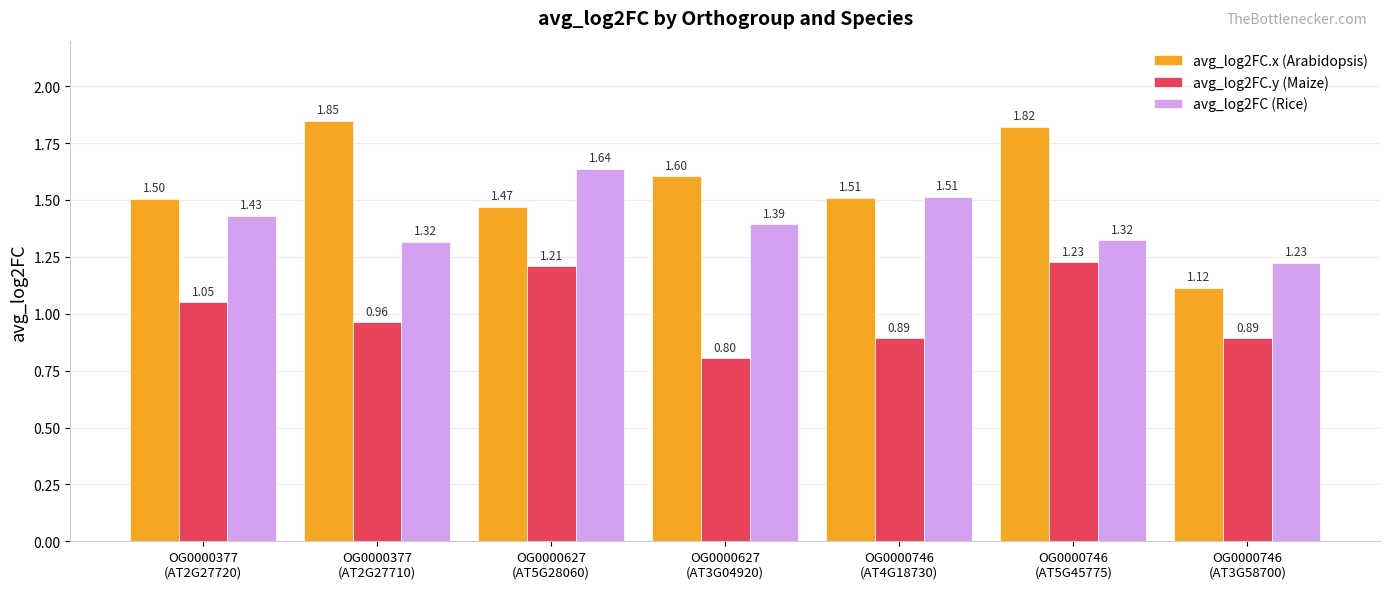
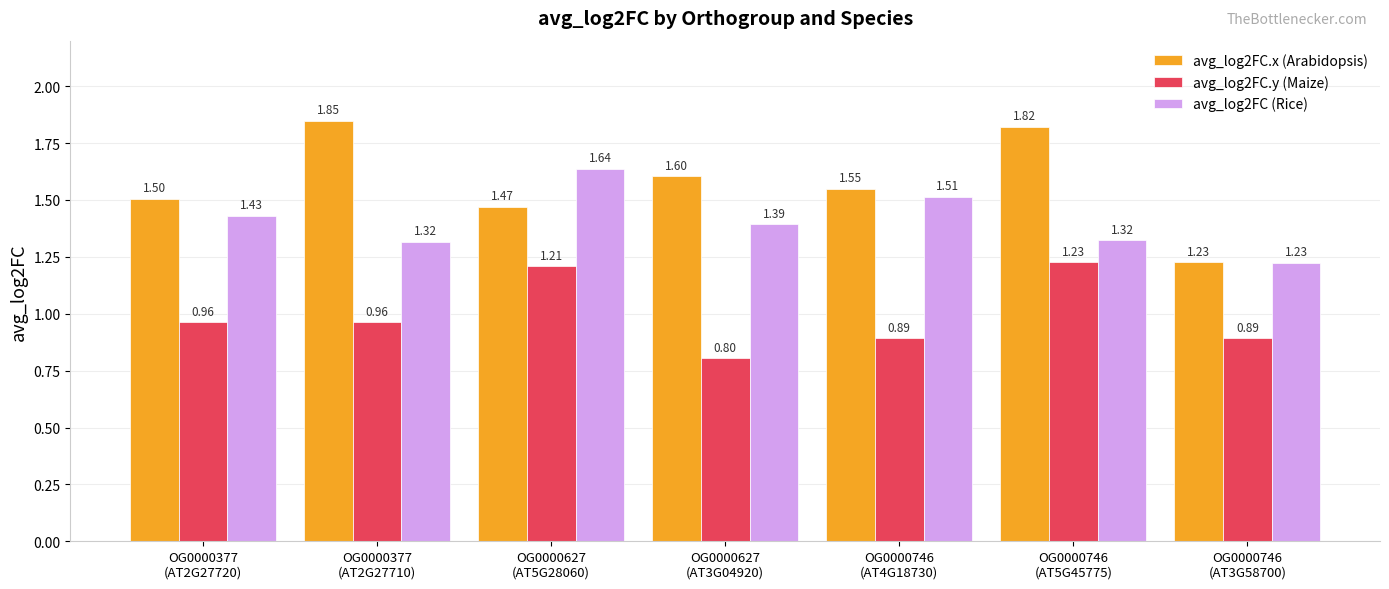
  {
    "avg_log2FC.x (Arabidopsis)": {
      "OG0000377 (AT2G27720)": 1.50,
      "OG0000377 (AT2G27710)": 1.85,
      "OG0000627 (AT5G28060)": 1.47,
      "OG0000627 (AT3G04920)": 1.60,
-     "OG0000746 (AT4G18730)": 1.51,
+     "OG0000746 (AT4G18730)": 1.55,
      "OG0000746 (AT5G45775)": 1.82,
-     "OG0000746 (AT3G58700)": 1.12
+     "OG0000746 (AT3G58700)": 1.23
    },
    "avg_log2FC.y (Maize)": {
-     "OG0000377 (AT2G27720)": 1.05,
+     "OG0000377 (AT2G27720)": 0.96,
      "OG0000377 (AT2G27710)": 0.96,
      "OG0000627 (AT5G28060)": 1.21,
      "OG0000627 (AT3G04920)": 0.80,
      "OG0000746 (AT4G18730)": 0.89,
      "OG0000746 (AT5G45775)": 1.23,
      "OG0000746 (AT3G58700)": 0.89
    },
    "avg_log2FC (Rice)": {
      "OG0000377 (AT2G27720)": 1.43,
      "OG0000377 (AT2G27710)": 1.32,
      "OG0000627 (AT5G28060)": 1.64,
      "OG0000627 (AT3G04920)": 1.39,
      "OG0000746 (AT4G18730)": 1.51,
      "OG0000746 (AT5G45775)": 1.32,
      "OG0000746 (AT3G58700)": 1.23
    }
  }
